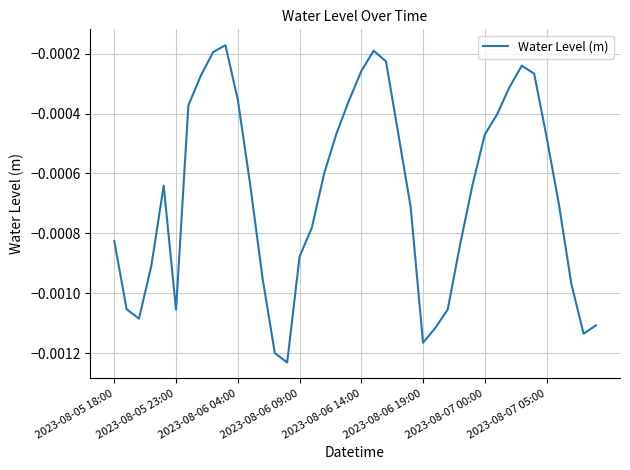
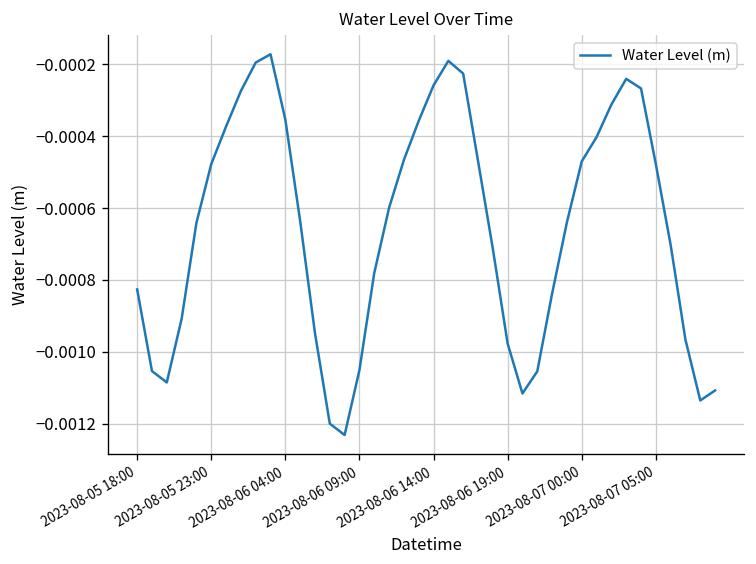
  {
    "2023-08-05 18:00": -0.00083,
-   "2023-08-05 23:00": -0.00106,
+   "2023-08-05 23:00": -0.00048,
    "2023-08-06 04:00": -0.00035,
-   "2023-08-06 09:00": -0.00088,
+   "2023-08-06 09:00": -0.00105,
    "2023-08-06 14:00": -0.00026,
-   "2023-08-06 19:00": -0.00117,
+   "2023-08-06 19:00": -0.00098,
    "2023-08-07 00:00": -0.00047,
    "2023-08-07 05:00": -0.00048
  }
